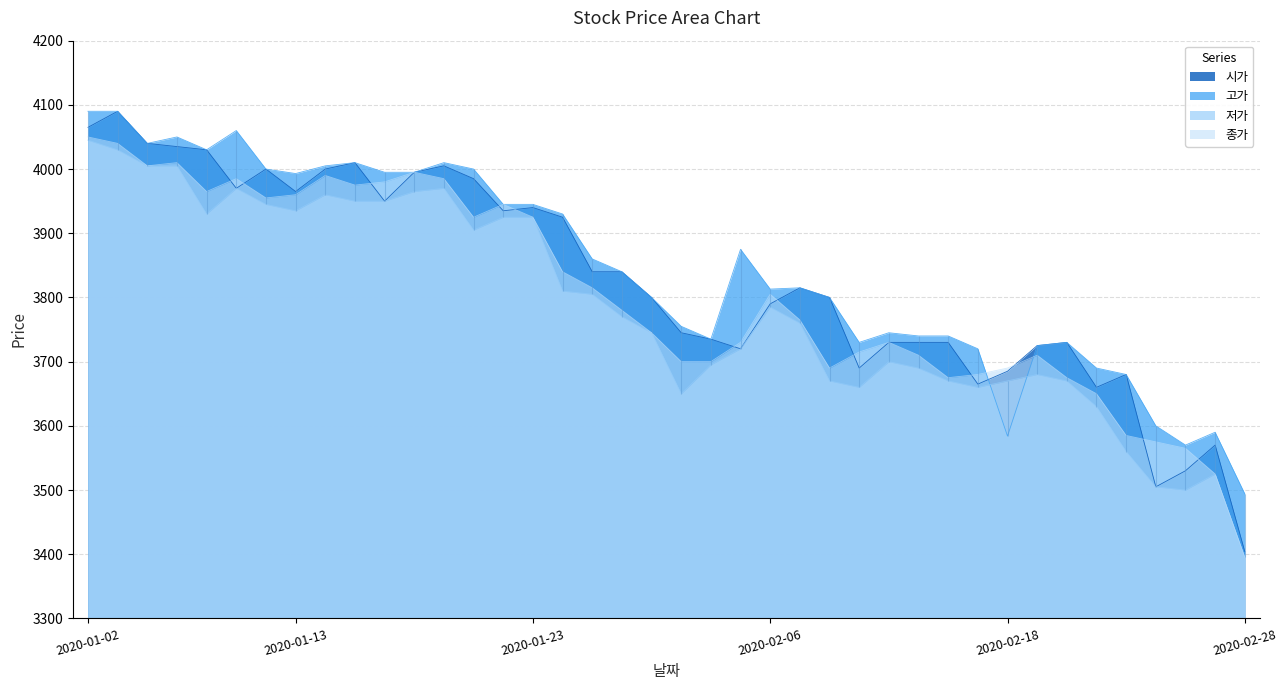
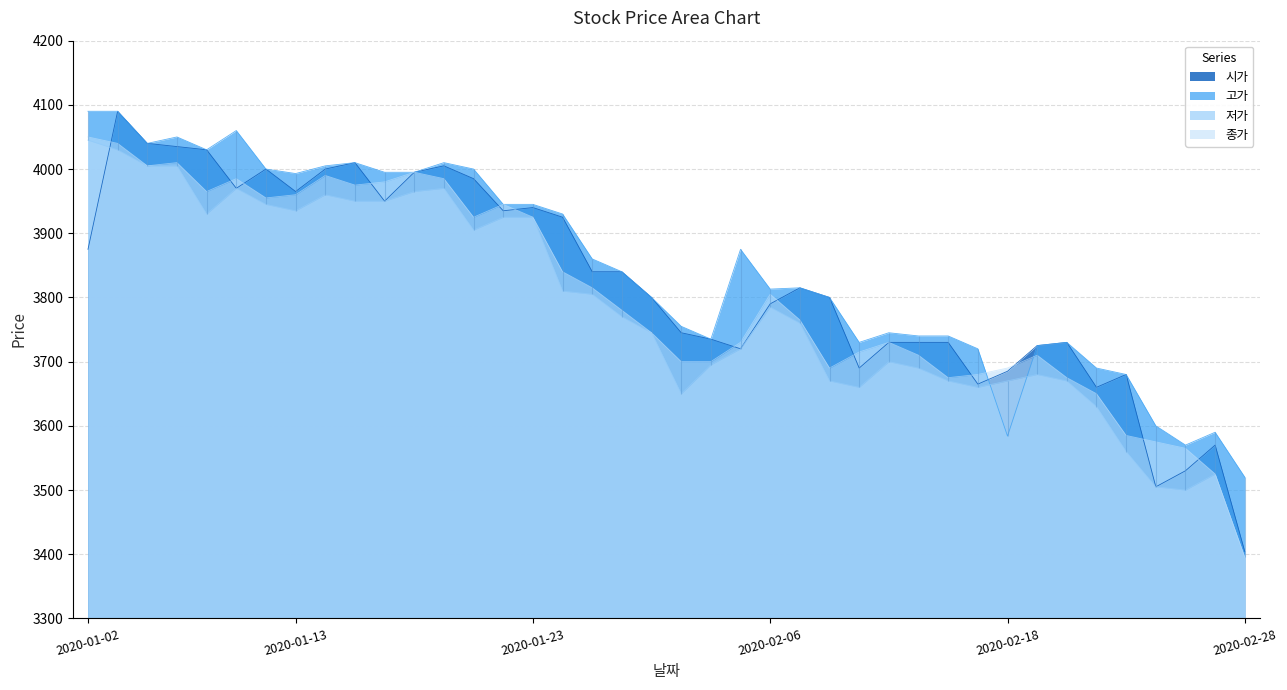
  {
    "시가": {
-     "2020-01-02": 4070,
+     "2020-01-02": 3880,
      "2020-01-13": 3970,
      "2020-01-23": 3940,
      "2020-02-06": 3790,
      "2020-02-18": 3690,
      "2020-02-28": 3400
    },
    "고가": {
      "2020-01-02": 4090,
      "2020-01-13": 3990,
      "2020-01-23": 3950,
      "2020-02-06": 3810,
      "2020-02-18": 3580,
-     "2020-02-28": 3490
+     "2020-02-28": 3520
    }
  }
